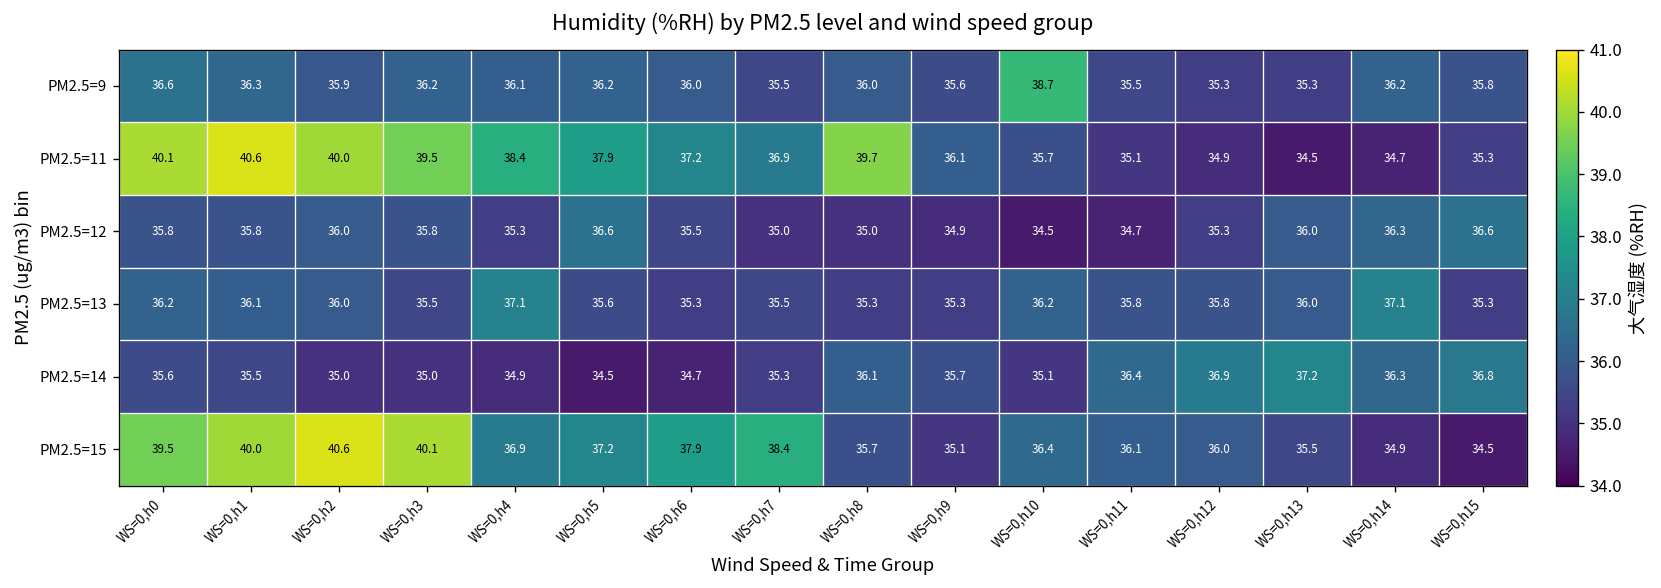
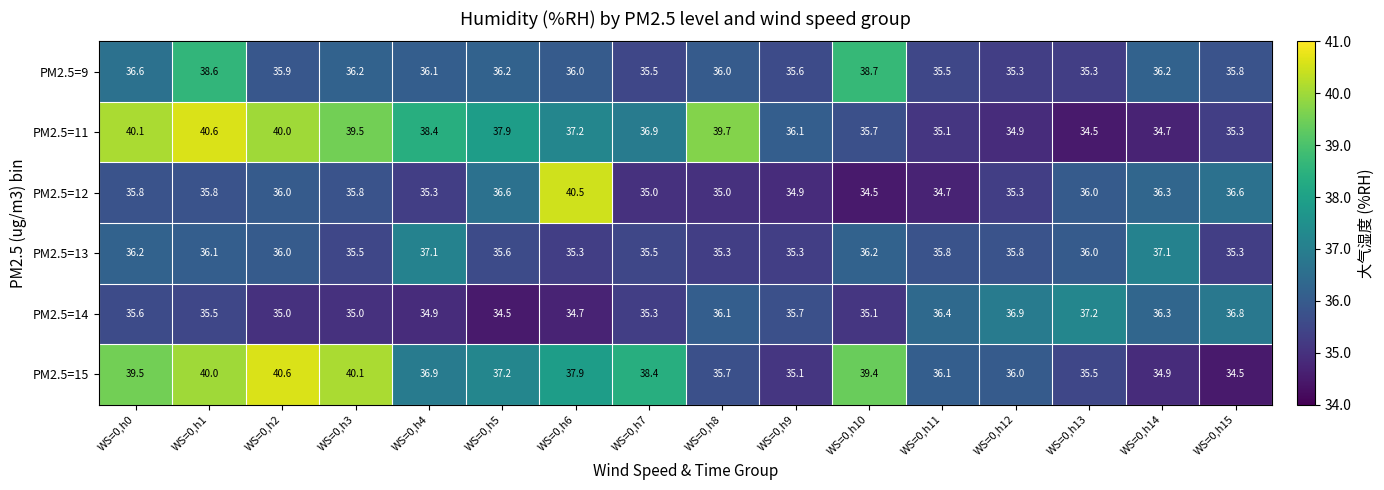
  {
    "PM2.5=9": {
      "WS=0,h0": 36.6,
-     "WS=0,h1": 36.3,
+     "WS=0,h1": 38.6,
      "WS=0,h2": 35.9,
      "WS=0,h3": 36.2,
      "WS=0,h4": 36.1,
      "WS=0,h5": 36.2,
      "WS=0,h6": 36.0,
      "WS=0,h7": 35.5,
      "WS=0,h8": 36.0,
      "WS=0,h9": 35.6,
      "WS=0,h10": 38.7,
      "WS=0,h11": 35.5,
      "WS=0,h12": 35.3,
      "WS=0,h13": 35.3,
      "WS=0,h14": 36.2,
      "WS=0,h15": 35.8
    },
    "PM2.5=11": {
      "WS=0,h0": 40.1,
      "WS=0,h1": 40.6,
      "WS=0,h2": 40.0,
      "WS=0,h3": 39.5,
      "WS=0,h4": 38.4,
      "WS=0,h5": 37.9,
      "WS=0,h6": 37.2,
      "WS=0,h7": 36.9,
      "WS=0,h8": 39.7,
      "WS=0,h9": 36.1,
      "WS=0,h10": 35.7,
      "WS=0,h11": 35.1,
      "WS=0,h12": 34.9,
      "WS=0,h13": 34.5,
      "WS=0,h14": 34.7,
      "WS=0,h15": 35.3
    },
    "PM2.5=12": {
      "WS=0,h0": 35.8,
      "WS=0,h1": 35.8,
      "WS=0,h2": 36.0,
      "WS=0,h3": 35.8,
      "WS=0,h4": 35.3,
      "WS=0,h5": 36.6,
-     "WS=0,h6": 35.5,
+     "WS=0,h6": 40.5,
      "WS=0,h7": 35.0,
      "WS=0,h8": 35.0,
      "WS=0,h9": 34.9,
      "WS=0,h10": 34.5,
      "WS=0,h11": 34.7,
      "WS=0,h12": 35.3,
      "WS=0,h13": 36.0,
      "WS=0,h14": 36.3,
      "WS=0,h15": 36.6
    },
    "PM2.5=13": {
      "WS=0,h0": 36.2,
      "WS=0,h1": 36.1,
      "WS=0,h2": 36.0,
      "WS=0,h3": 35.5,
      "WS=0,h4": 37.1,
      "WS=0,h5": 35.6,
      "WS=0,h6": 35.3,
      "WS=0,h7": 35.5,
      "WS=0,h8": 35.3,
      "WS=0,h9": 35.3,
      "WS=0,h10": 36.2,
      "WS=0,h11": 35.8,
      "WS=0,h12": 35.8,
      "WS=0,h13": 36.0,
      "WS=0,h14": 37.1,
      "WS=0,h15": 35.3
    },
    "PM2.5=14": {
      "WS=0,h0": 35.6,
      "WS=0,h1": 35.5,
      "WS=0,h2": 35.0,
      "WS=0,h3": 35.0,
      "WS=0,h4": 34.9,
      "WS=0,h5": 34.5,
      "WS=0,h6": 34.7,
      "WS=0,h7": 35.3,
      "WS=0,h8": 36.1,
      "WS=0,h9": 35.7,
      "WS=0,h10": 35.1,
      "WS=0,h11": 36.4,
      "WS=0,h12": 36.9,
      "WS=0,h13": 37.2,
      "WS=0,h14": 36.3,
      "WS=0,h15": 36.8
    },
    "PM2.5=15": {
      "WS=0,h0": 39.5,
      "WS=0,h1": 40.0,
      "WS=0,h2": 40.6,
      "WS=0,h3": 40.1,
      "WS=0,h4": 36.9,
      "WS=0,h5": 37.2,
      "WS=0,h6": 37.9,
      "WS=0,h7": 38.4,
      "WS=0,h8": 35.7,
      "WS=0,h9": 35.1,
-     "WS=0,h10": 36.4,
+     "WS=0,h10": 39.4,
      "WS=0,h11": 36.1,
      "WS=0,h12": 36.0,
      "WS=0,h13": 35.5,
      "WS=0,h14": 34.9,
      "WS=0,h15": 34.5
    }
  }
